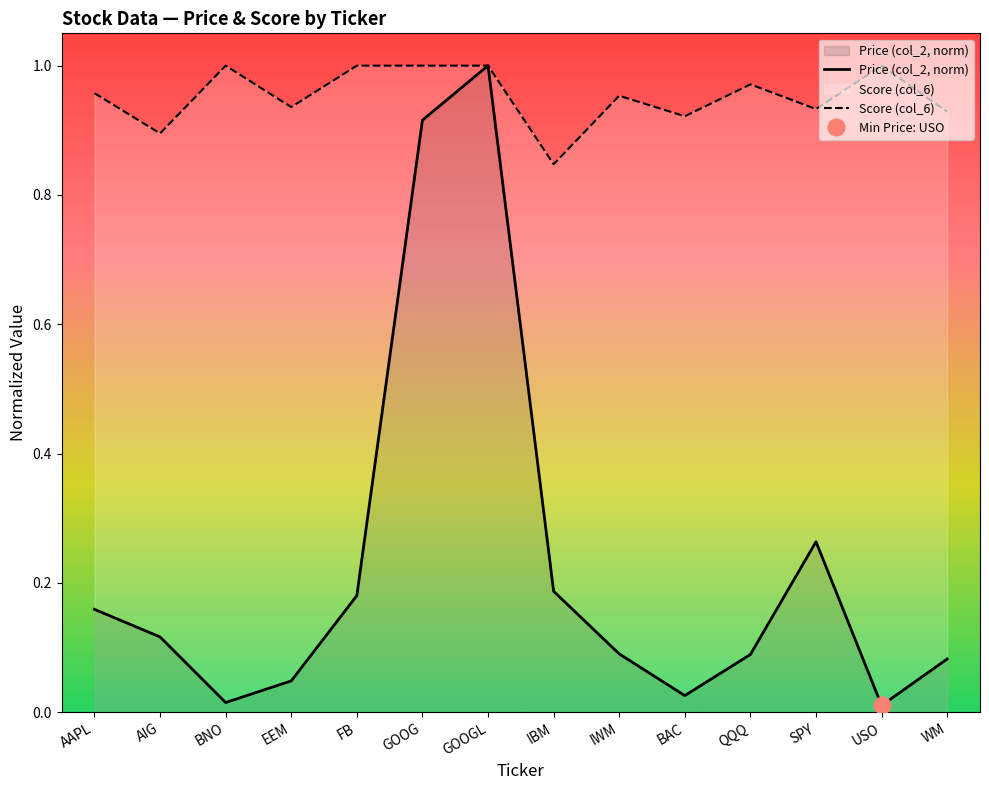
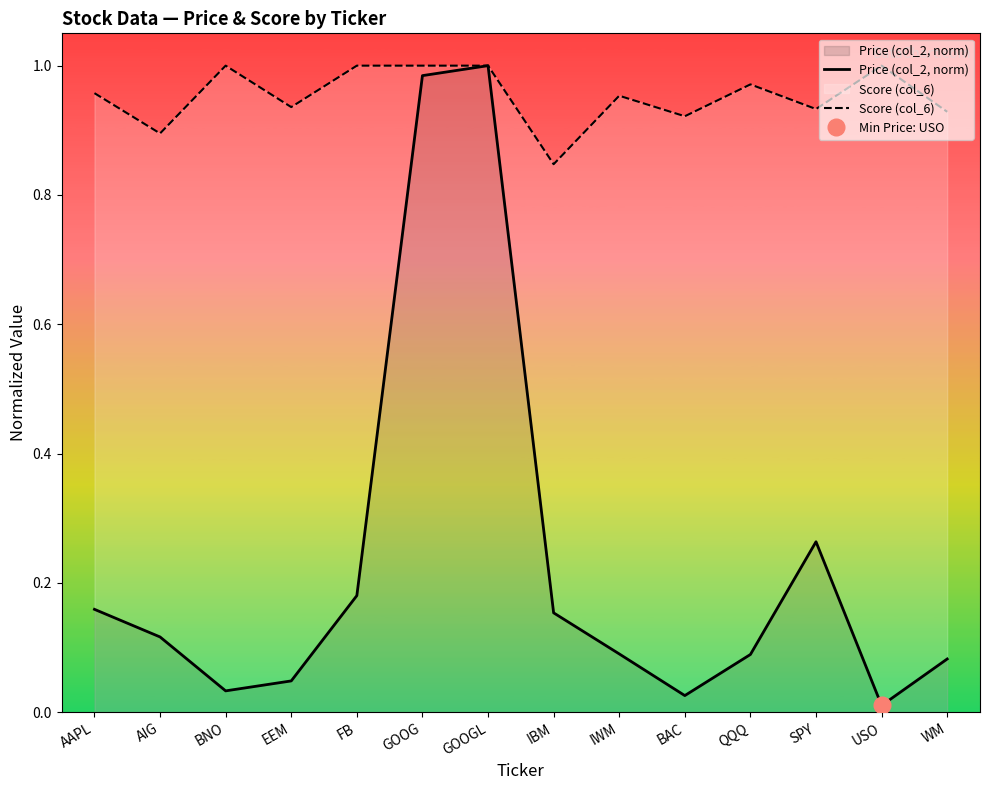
  {
    "Price (col_2, norm)": {
      "AAPL": 0.16,
      "AIG": 0.12,
-     "BNO": 0.01,
+     "BNO": 0.03,
      "EEM": 0.05,
      "FB": 0.18,
-     "GOOG": 0.92,
-     "IBM": 0.19,
+     "GOOG": 0.98,
+     "IBM": 0.15,
      "IWM": 0.09,
      "BAC": 0.03,
      "QQQ": 0.09,
      "SPY": 0.26,
      "WM": 0.08
    }
  }
